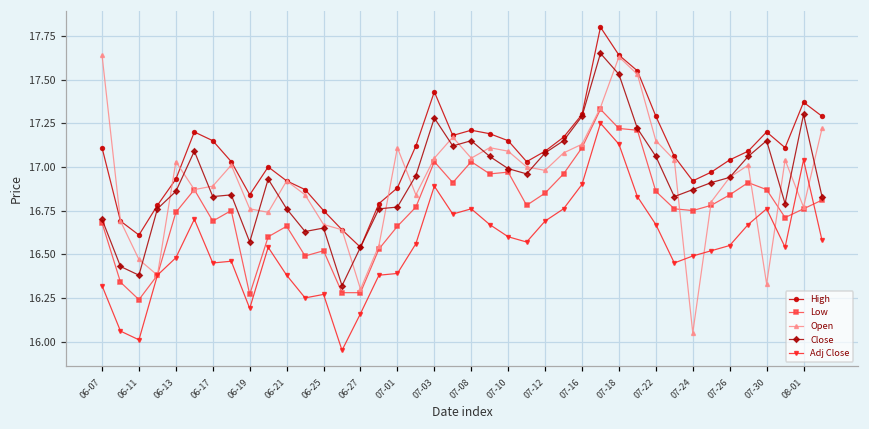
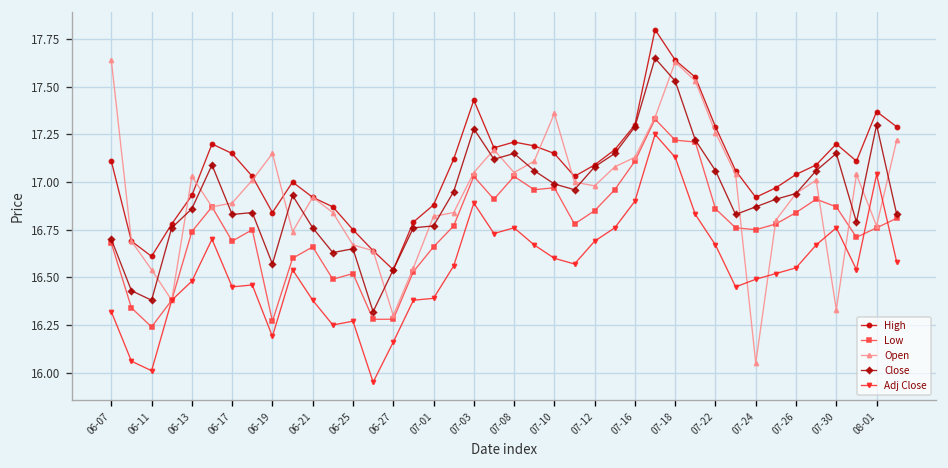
  {
    "Open": {
      "06-07": 17.64,
-     "06-11": 16.47,
+     "06-11": 16.54,
      "06-13": 17.03,
      "06-17": 16.89,
-     "06-19": 16.76,
+     "06-19": 17.15,
      "06-25": 16.67,
      "06-27": 16.30,
-     "07-01": 17.11,
+     "07-01": 16.82,
      "07-03": 17.05,
      "07-08": 17.05,
-     "07-10": 17.09,
+     "07-10": 17.36,
      "07-12": 16.98,
      "07-16": 17.13,
-     "07-22": 17.15,
+     "07-22": 17.26,
      "07-24": 16.05,
      "07-30": 16.33
    }
  }
